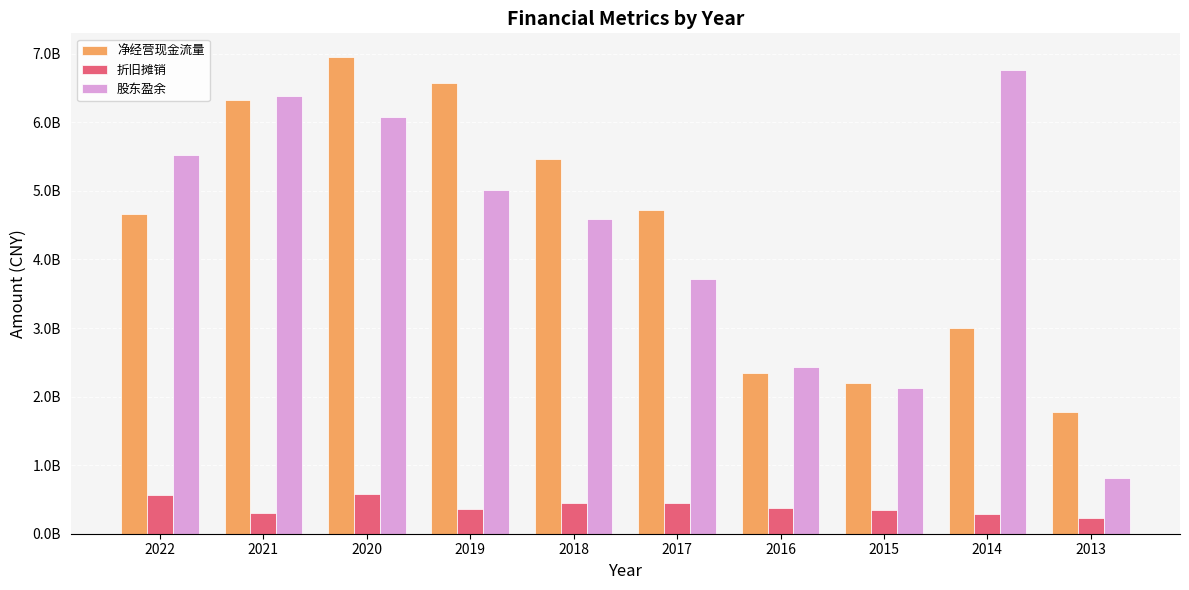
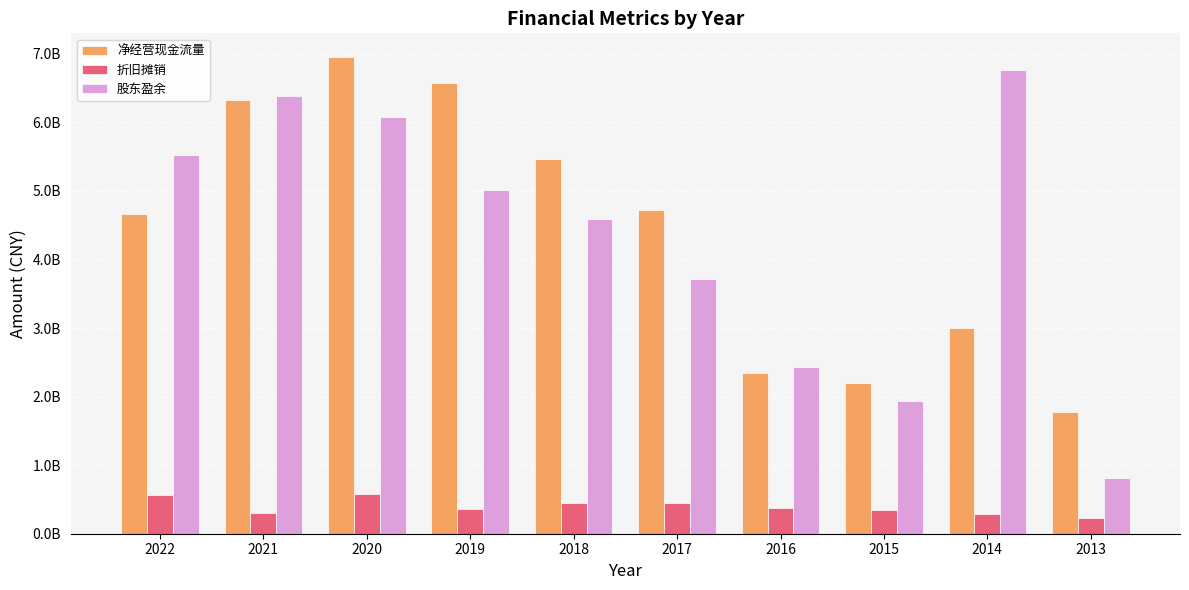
  {
    "净经营现金流量": {
      "2022": 4700000000,
      "2021": 6300000000,
      "2020": 7000000000,
      "2019": 6600000000,
      "2018": 5500000000,
      "2017": 4700000000,
      "2016": 2300000000,
      "2015": 2200000000,
      "2014": 3000000000,
      "2013": 1800000000
    },
    "折旧摊销": {
      "2022": 600000000,
      "2021": 300000000,
      "2020": 600000000,
      "2019": 400000000,
      "2018": 400000000,
      "2017": 400000000,
      "2016": 400000000,
      "2015": 400000000,
      "2014": 300000000,
      "2013": 200000000
    },
    "股东盈余": {
      "2022": 5500000000,
      "2021": 6400000000,
      "2020": 6100000000,
      "2019": 5000000000,
      "2018": 4600000000,
      "2017": 3700000000,
      "2016": 2400000000,
-     "2015": 2100000000,
+     "2015": 1900000000,
      "2014": 6800000000,
      "2013": 800000000
    }
  }
